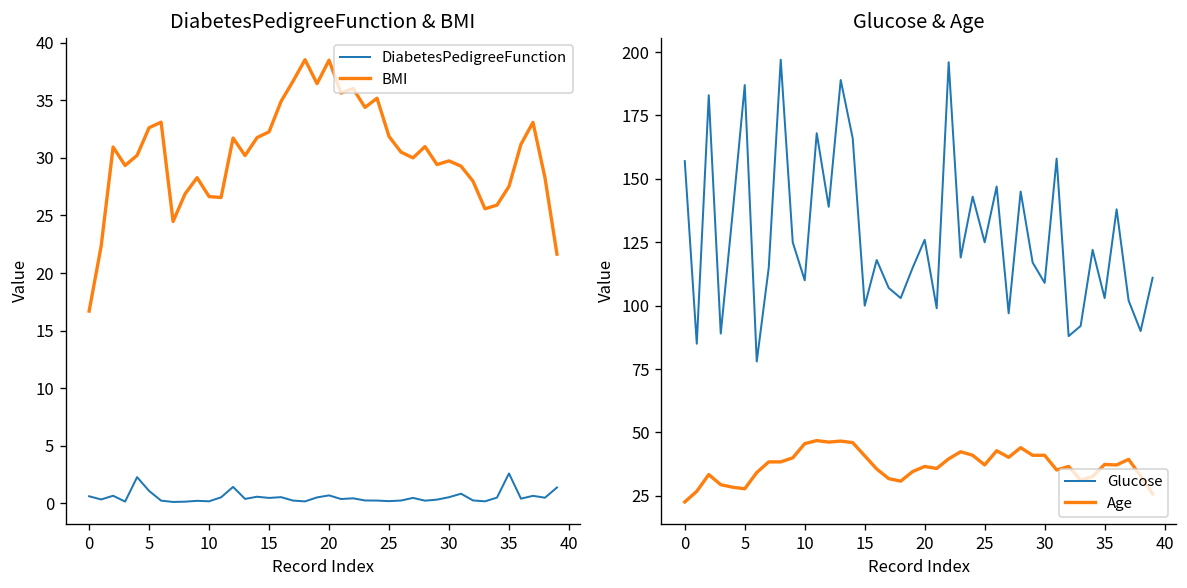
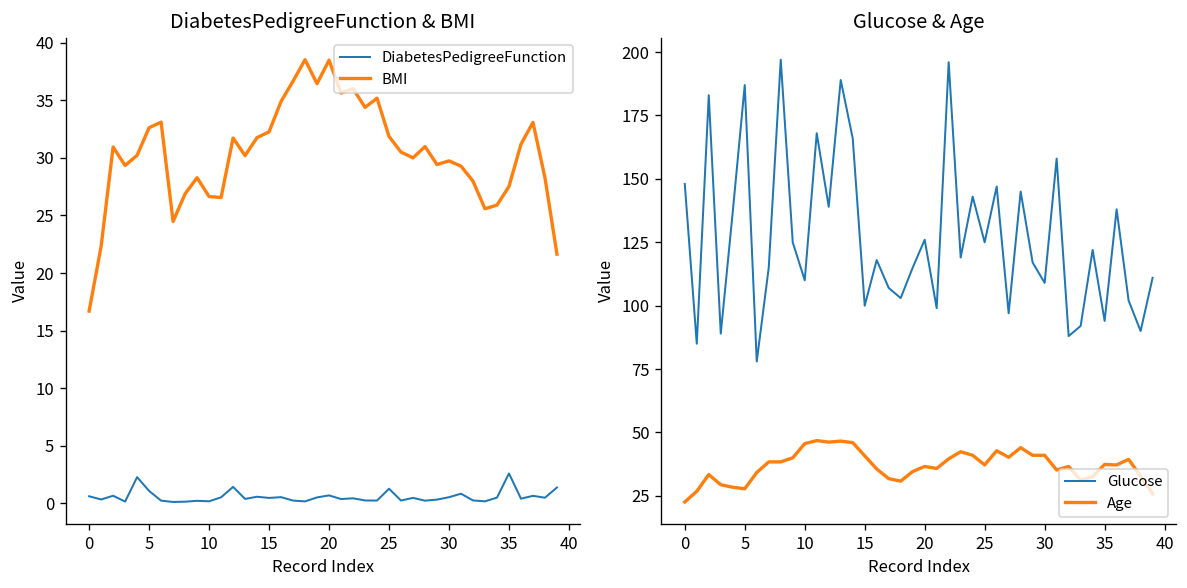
  {
    "DiabetesPedigreeFunction & BMI": {
      "DiabetesPedigreeFunction": {
        "0": 1,
        "5": 1,
        "10": 0,
        "15": 0,
        "20": 1,
-       "25": 0,
+       "25": 1,
        "30": 1,
        "35": 3
      },
      "BMI": {
        "0": 17,
        "5": 33,
        "10": 27,
        "15": 32,
        "20": 38,
        "25": 32,
        "30": 30,
        "35": 28
      }
    },
    "Glucose & Age": {
      "Glucose": {
-       "0": 157,
+       "0": 148,
        "5": 187,
        "10": 110,
        "15": 100,
        "20": 126,
        "25": 125,
        "30": 109,
-       "35": 103
+       "35": 94
      },
      "Age": {
        "0": 23,
        "5": 28,
        "10": 46,
        "15": 41,
        "20": 37,
        "25": 37,
        "30": 41,
        "35": 37
      }
    }
  }
